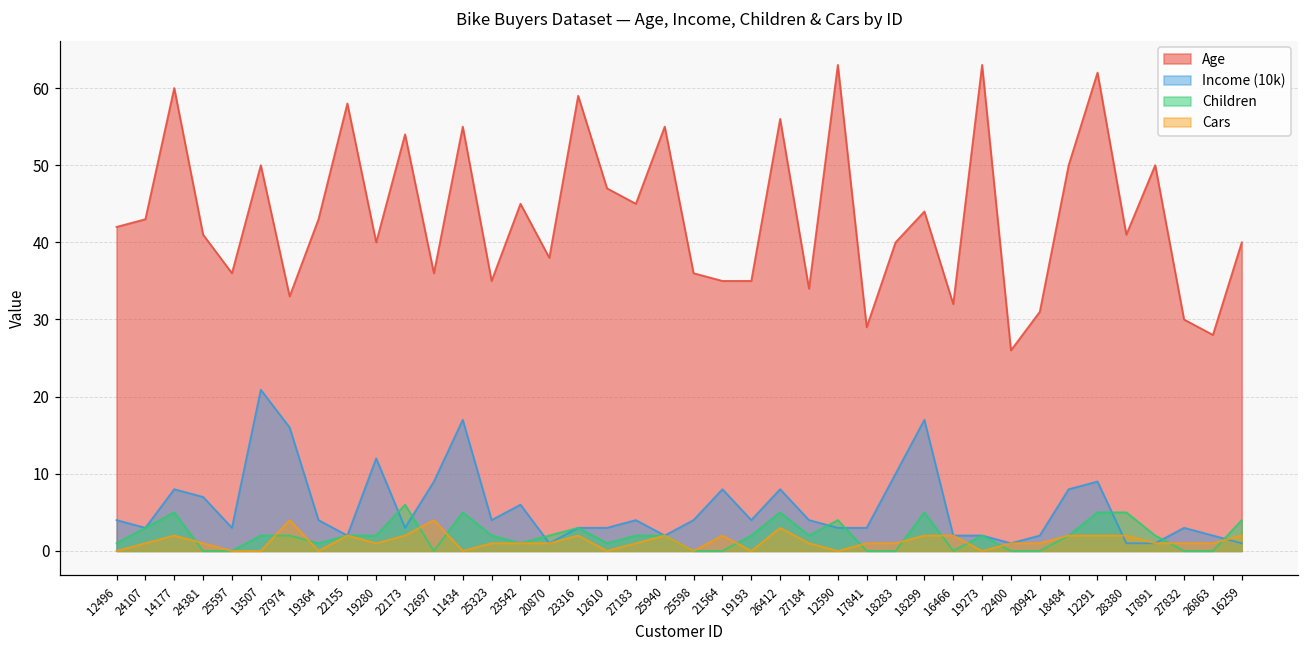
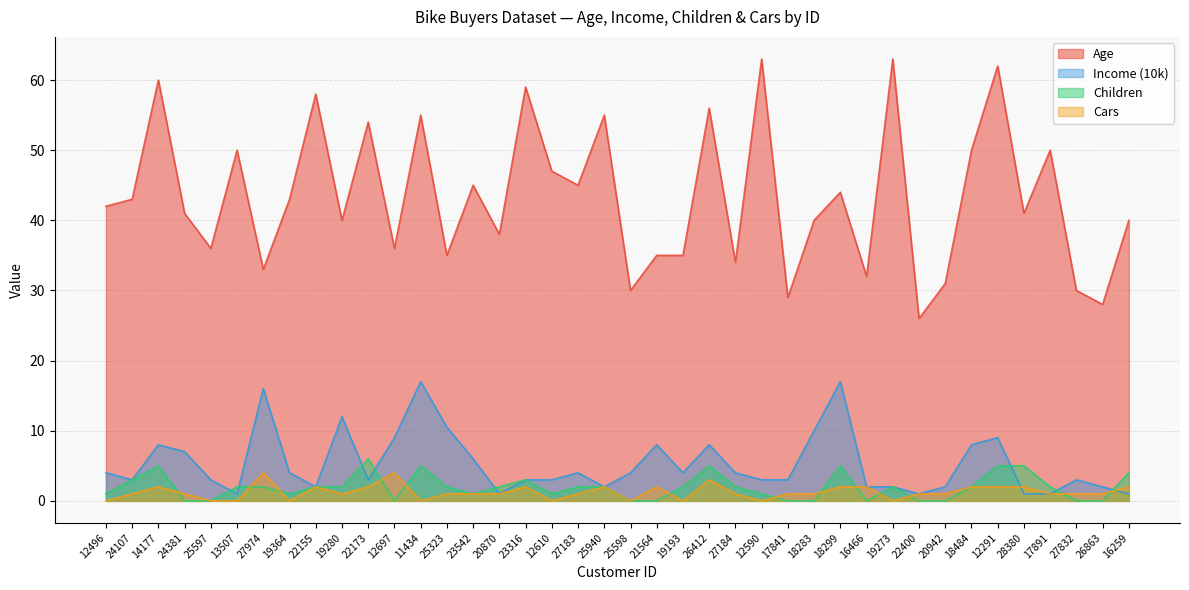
  {
    "Age": {
      "12496": 42,
      "24107": 43,
      "14177": 60,
      "24381": 41,
      "25597": 36,
      "13507": 50,
      "27974": 33,
      "19364": 43,
      "22155": 58,
      "19280": 40,
      "22173": 54,
      "12697": 36,
      "11434": 55,
      "25323": 35,
      "23542": 45,
      "20870": 38,
      "23316": 59,
      "12610": 47,
      "27183": 45,
      "25940": 55,
-     "25598": 36,
+     "25598": 30,
      "21564": 35,
      "19193": 35,
      "26412": 56,
      "27184": 34,
      "12590": 63,
      "17841": 29,
      "18283": 40,
      "18299": 44,
      "16466": 32,
      "19273": 63,
      "22400": 26,
      "20942": 31,
      "18484": 50,
      "12291": 62,
      "28380": 41,
      "17891": 50,
      "27832": 30,
      "26863": 28,
      "16259": 40
    },
    "Income (10k)": {
      "12496": 4,
      "14177": 8,
      "24381": 7,
      "25597": 3,
-     "13507": 21,
+     "13507": 1,
      "27974": 16,
      "19364": 4,
      "19280": 12,
      "22173": 3,
      "12697": 9,
      "11434": 17,
-     "25323": 4,
+     "25323": 11,
      "23542": 6,
      "12610": 3,
      "27183": 4,
      "25598": 4,
      "21564": 8,
      "19193": 4,
      "26412": 8,
      "27184": 4,
      "12590": 3,
      "17841": 3,
      "18283": 10,
      "18299": 17,
      "20942": 2,
      "18484": 8,
      "12291": 9,
      "28380": 1,
      "27832": 3,
      "26863": 2,
      "16259": 1
    },
    "Children": {
      "12496": 1,
      "14177": 5,
      "24381": 0,
      "13507": 2,
      "27974": 2,
      "19364": 1,
      "19280": 2,
      "22173": 6,
      "12697": 0,
      "11434": 5,
      "25323": 2,
      "20870": 2,
      "12610": 1,
      "27183": 2,
      "21564": 0,
      "19193": 2,
      "26412": 5,
      "27184": 2,
-     "12590": 4,
+     "12590": 1,
      "17841": 0,
      "18283": 0,
      "18299": 5,
      "16466": 0,
      "22400": 0,
      "20942": 0,
      "12291": 5,
      "28380": 5,
      "17891": 2,
      "27832": 0,
      "26863": 0,
      "16259": 4
    },
    "Cars": {
      "12496": 0,
      "24107": 1,
      "14177": 2,
      "24381": 1,
      "13507": 0,
      "27974": 4,
      "19364": 0,
      "19280": 1,
      "22173": 2,
      "12697": 4,
      "11434": 0,
      "25323": 1,
      "23316": 2,
      "12610": 0,
      "27183": 1,
      "21564": 2,
      "19193": 0,
      "26412": 3,
      "27184": 1,
      "12590": 0,
      "17841": 1,
      "18283": 1,
      "18299": 2,
      "19273": 0,
      "20942": 1,
      "12291": 2,
      "28380": 2,
      "27832": 1,
      "26863": 1,
      "16259": 2
    }
  }
